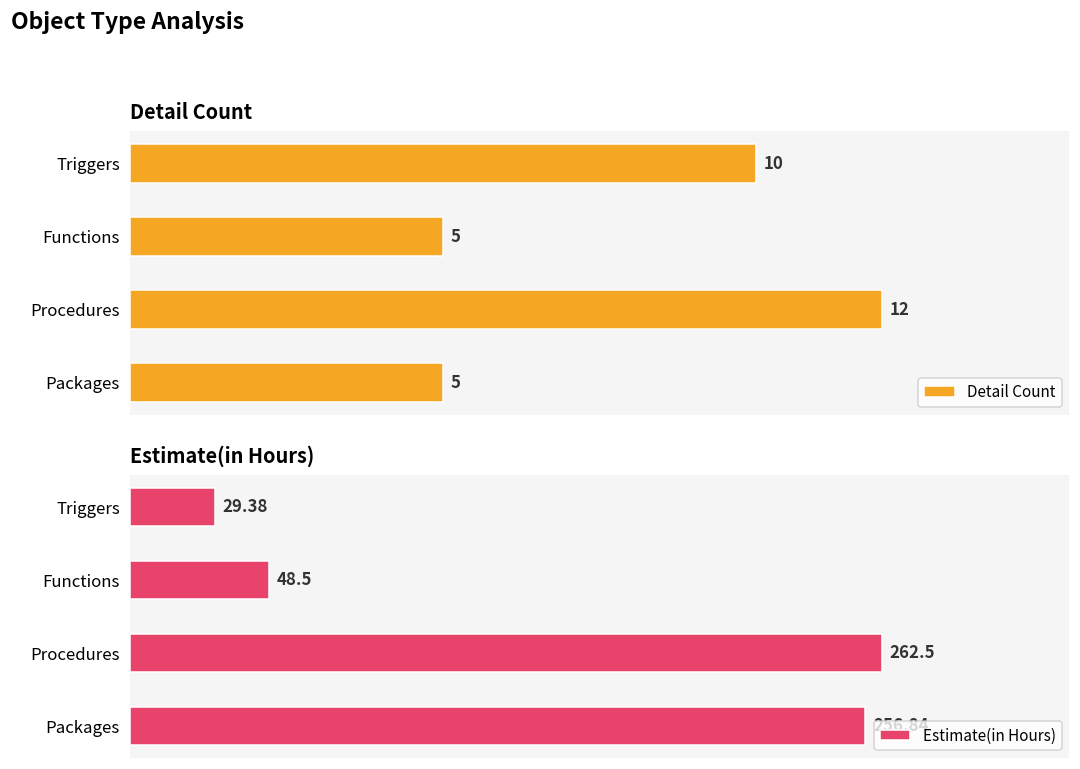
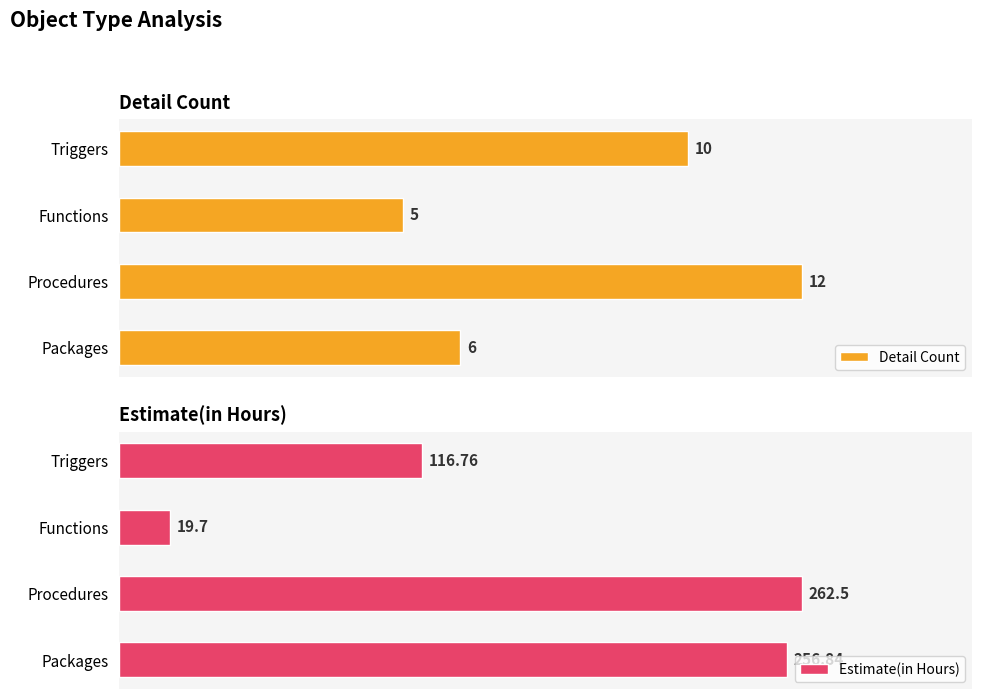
  {
    "Detail Count": {
      "Triggers": 10,
      "Functions": 5,
      "Procedures": 12,
-     "Packages": 5
+     "Packages": 6
    },
    "Estimate(in Hours)": {
-     "Triggers": 29.38,
-     "Functions": 48.5,
+     "Triggers": 116.76,
+     "Functions": 19.7,
      "Procedures": 262.5
    }
  }
